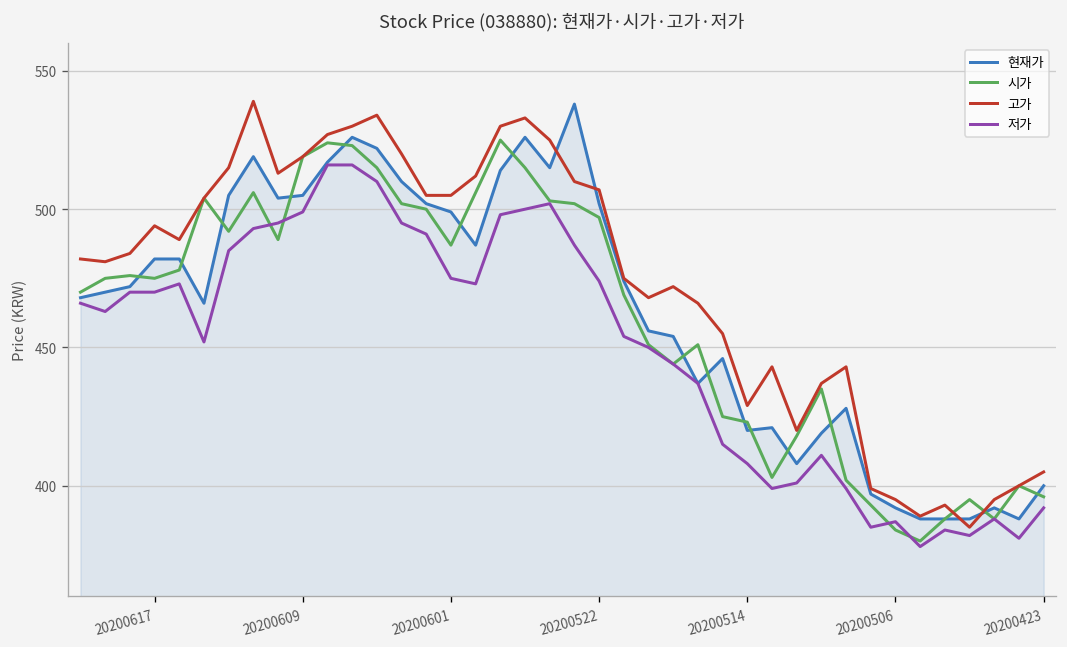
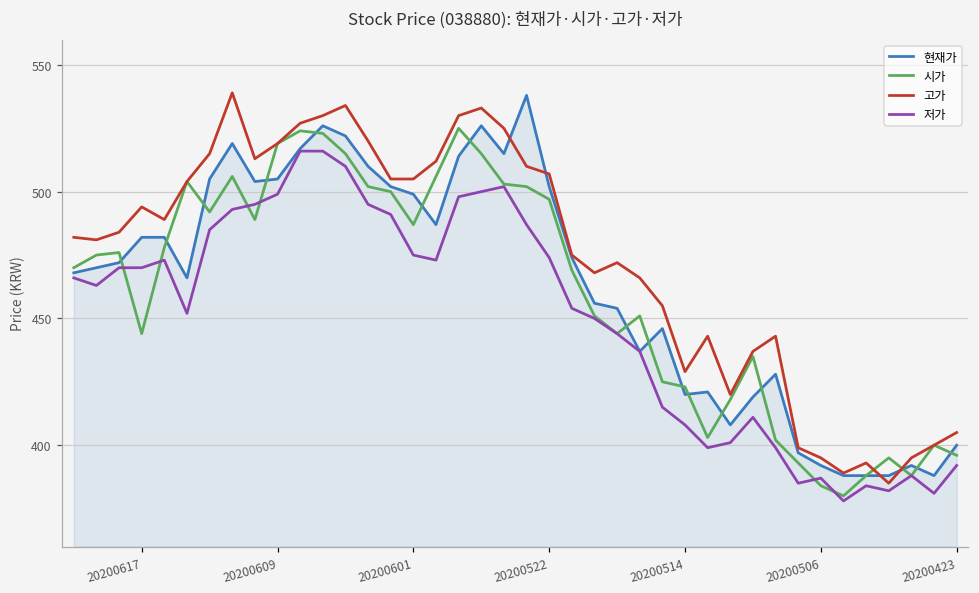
  {
    "현재가": {
      "20200617": 482,
      "20200609": 505,
      "20200601": 499,
      "20200522": 502,
      "20200514": 420,
      "20200506": 392,
      "20200423": 400
    },
    "시가": {
-     "20200617": 475,
+     "20200617": 444,
      "20200601": 487,
      "20200522": 497,
      "20200514": 423,
      "20200506": 384,
      "20200423": 396
    },
    "고가": {
      "20200617": 494,
      "20200601": 505,
      "20200522": 507,
      "20200514": 429,
      "20200506": 395,
      "20200423": 405
    },
    "저가": {
      "20200617": 470,
      "20200609": 499,
      "20200601": 475,
      "20200522": 474,
      "20200514": 408,
      "20200506": 387,
      "20200423": 392
    }
  }
